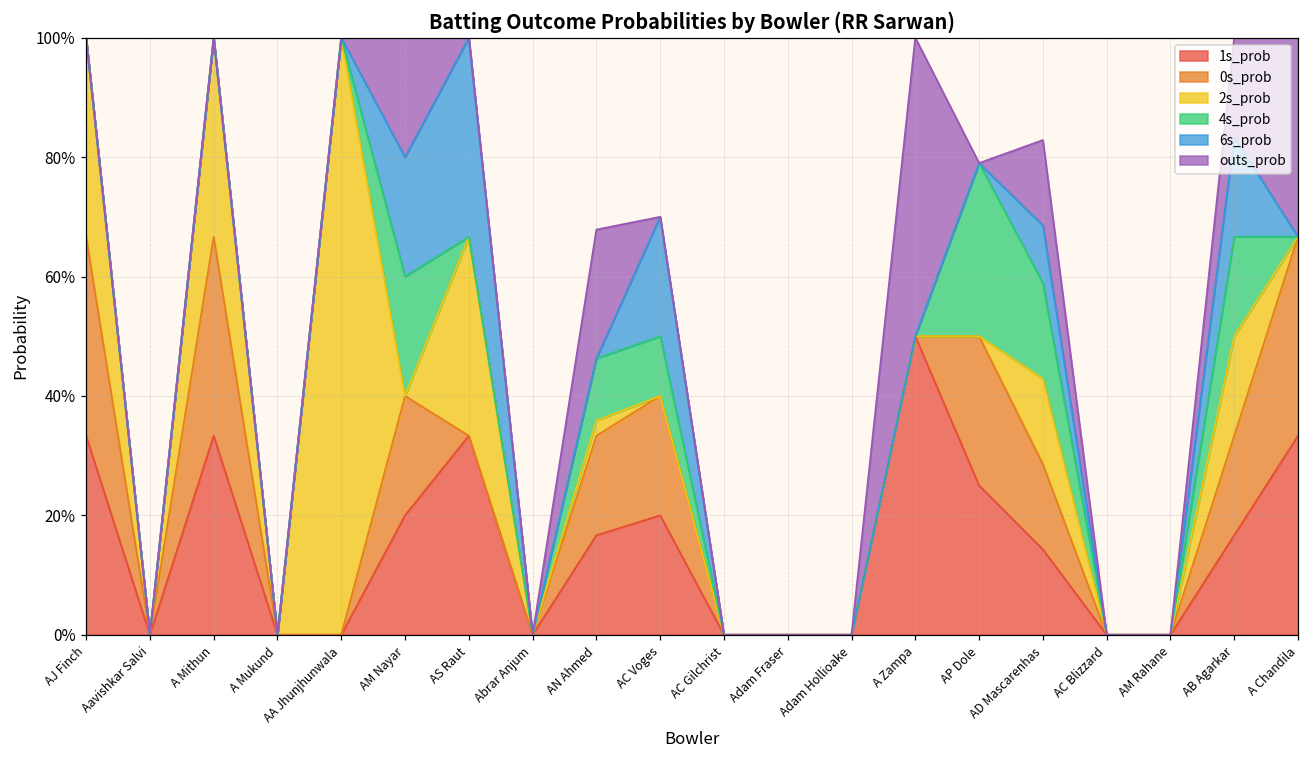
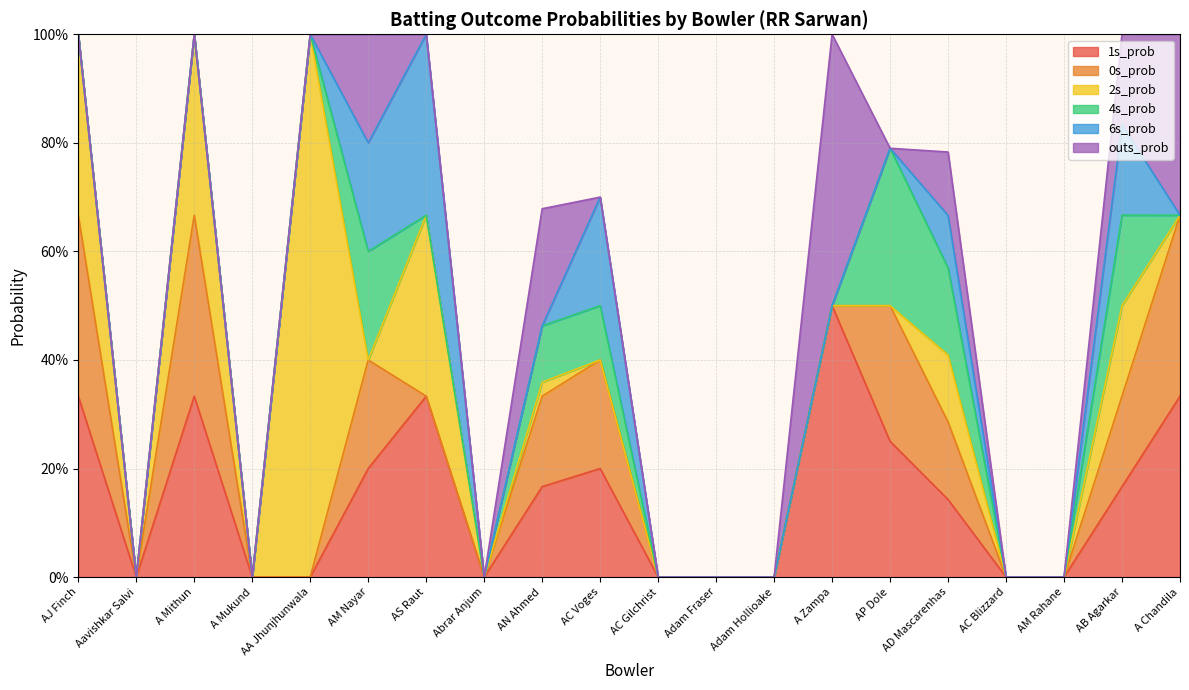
  {
    "2s_prob": {
      "AN Ahmed": "3%",
-     "AD Mascarenhas": "14%",
+     "AD Mascarenhas": "12%",
      "AB Agarkar": "17%"
    },
    "4s_prob": {
      "AM Nayar": "20%",
      "AC Voges": "10%",
      "AD Mascarenhas": "16%",
      "AB Agarkar": "17%"
    },
    "6s_prob": {
      "AM Nayar": "20%",
      "AD Mascarenhas": "10%"
    },
    "outs_prob": {
      "AM Nayar": "20%",
      "AN Ahmed": "22%",
      "A Zampa": "50%",
-     "AD Mascarenhas": "14%",
+     "AD Mascarenhas": "12%",
      "AB Agarkar": "17%",
      "A Chandila": "33%"
    }
  }
